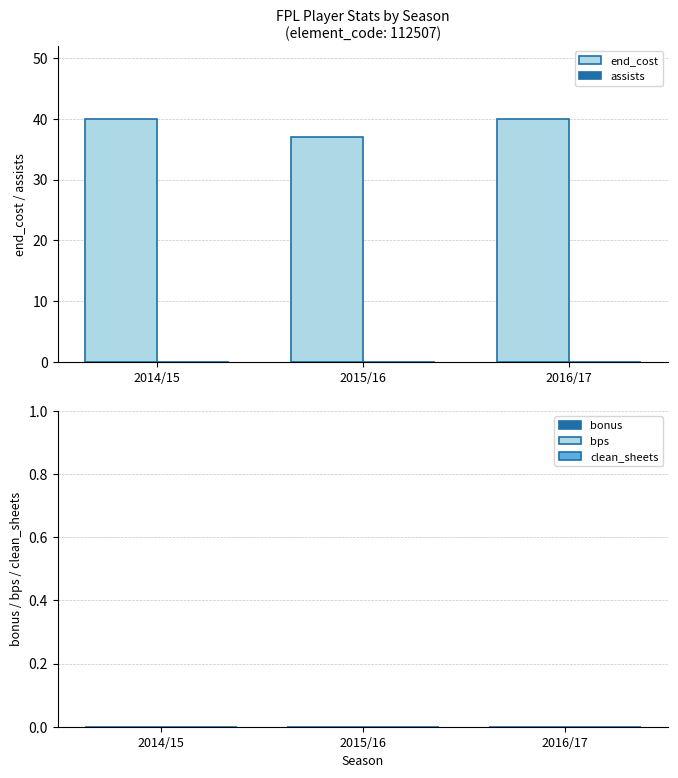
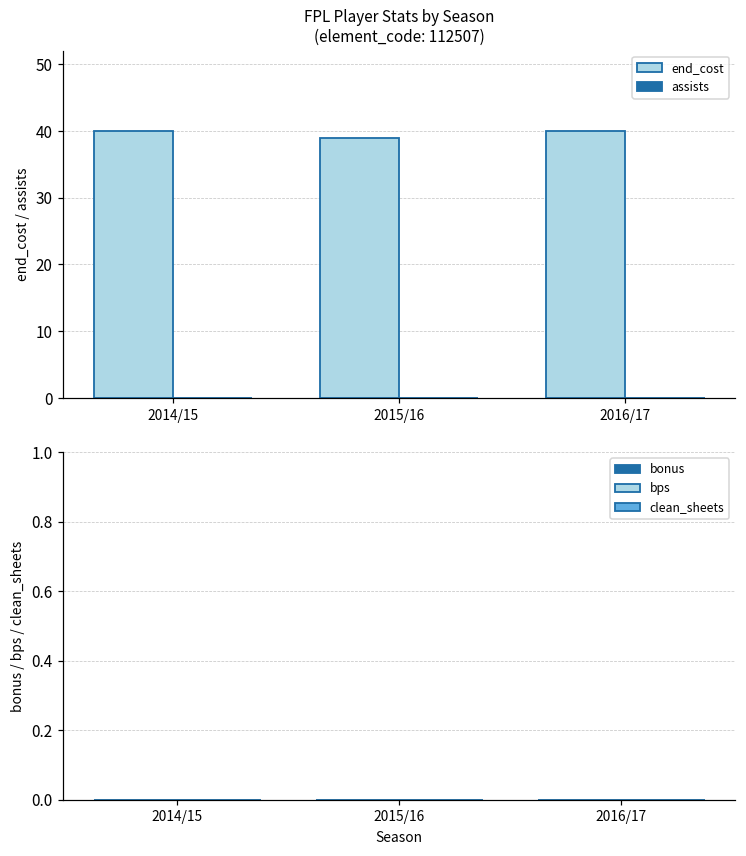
  {
    "FPL Player Stats by Season (element_code: 112507)": {
      "end_cost": {
        "2014/15": 40,
-       "2015/16": 37,
+       "2015/16": 39,
        "2016/17": 40
      },
      "assists": {
        "2014/15": 0,
        "2015/16": 0,
        "2016/17": 0
      }
    }
  }
